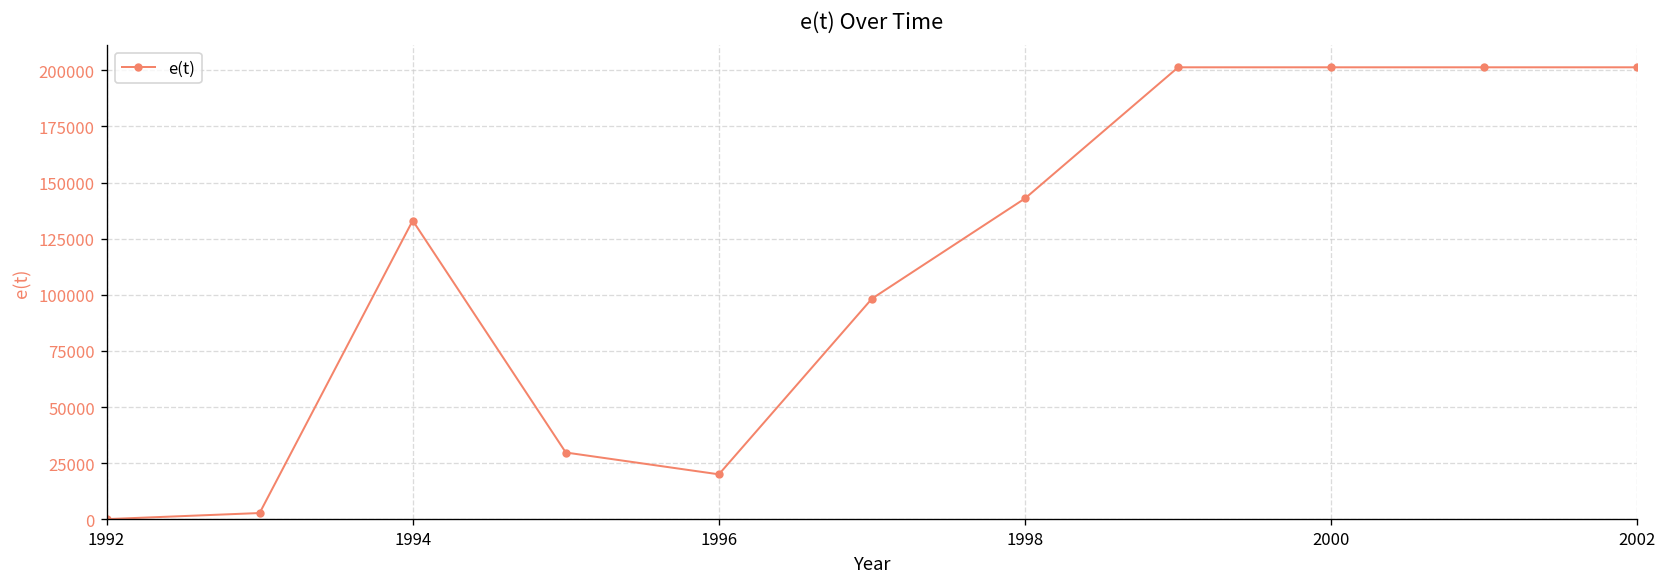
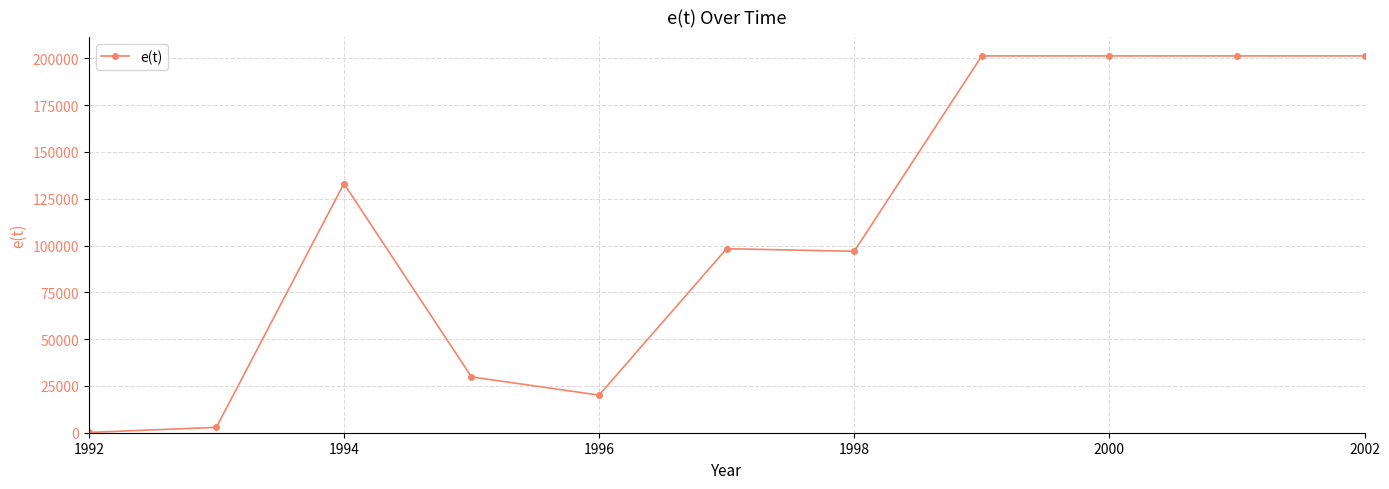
  {
    "1992": 0,
    "1994": 133000,
    "1996": 20000,
-   "1998": 143000,
+   "1998": 97000,
    "2000": 201000,
    "2002": 201000
  }
